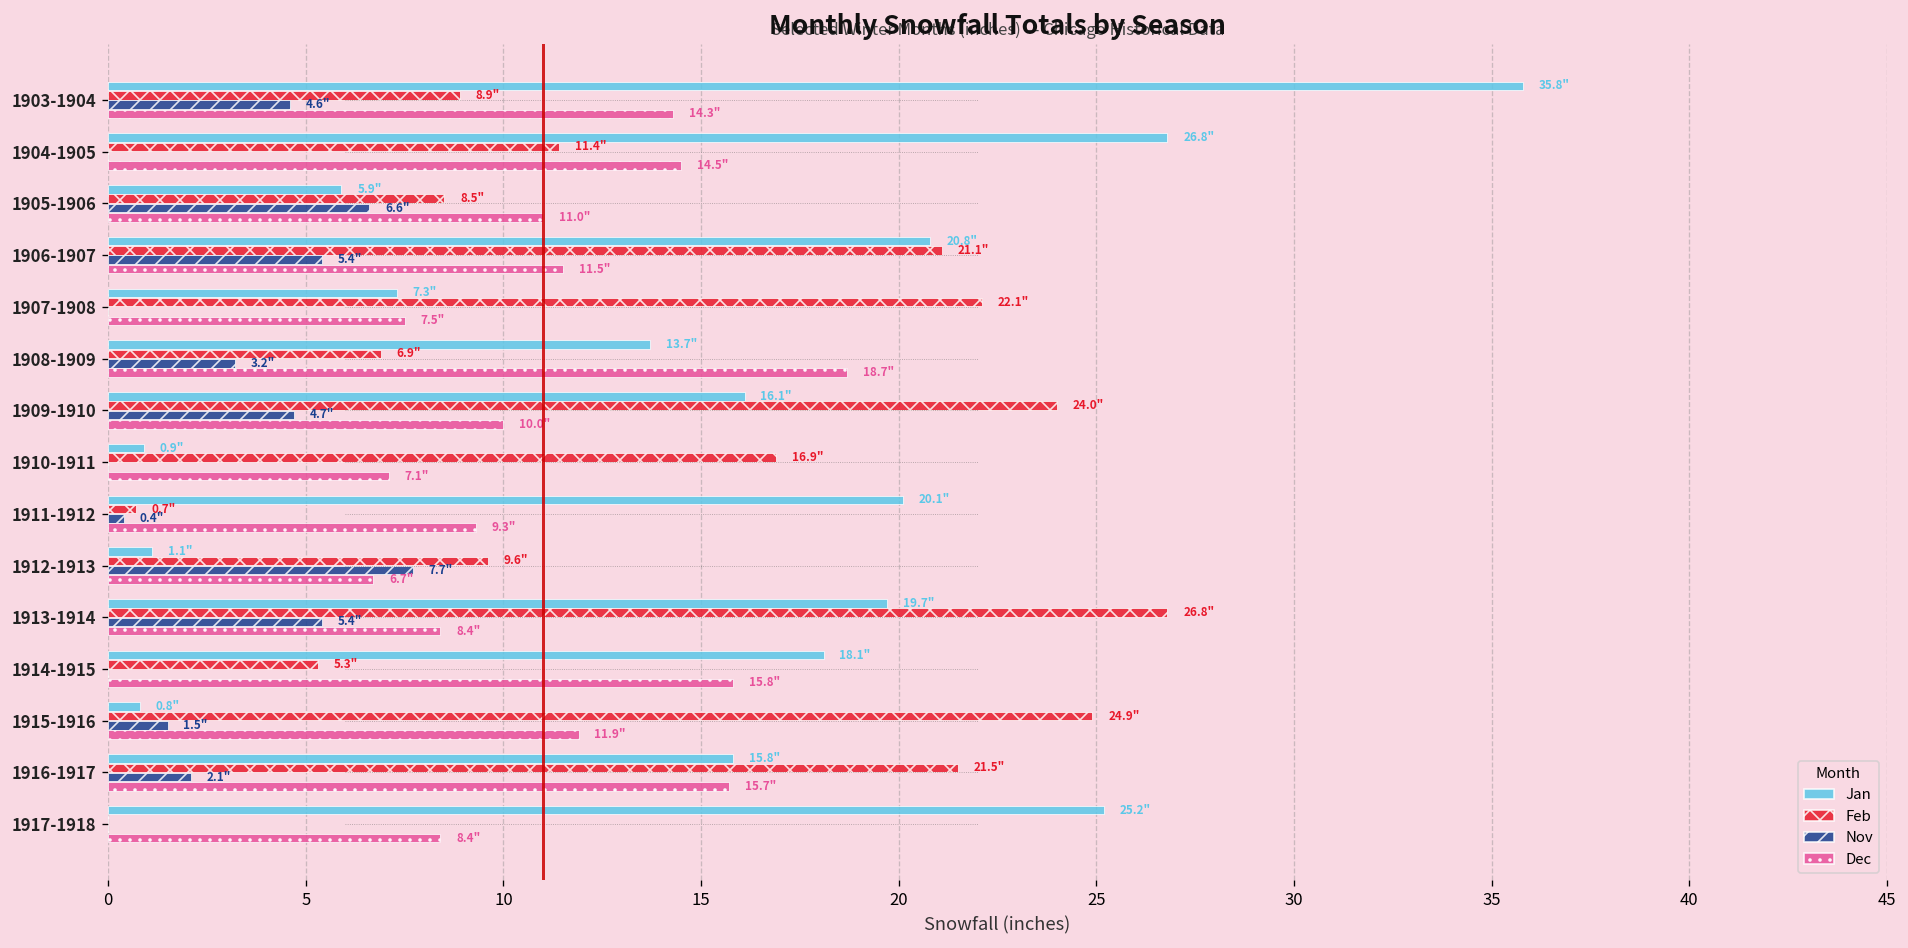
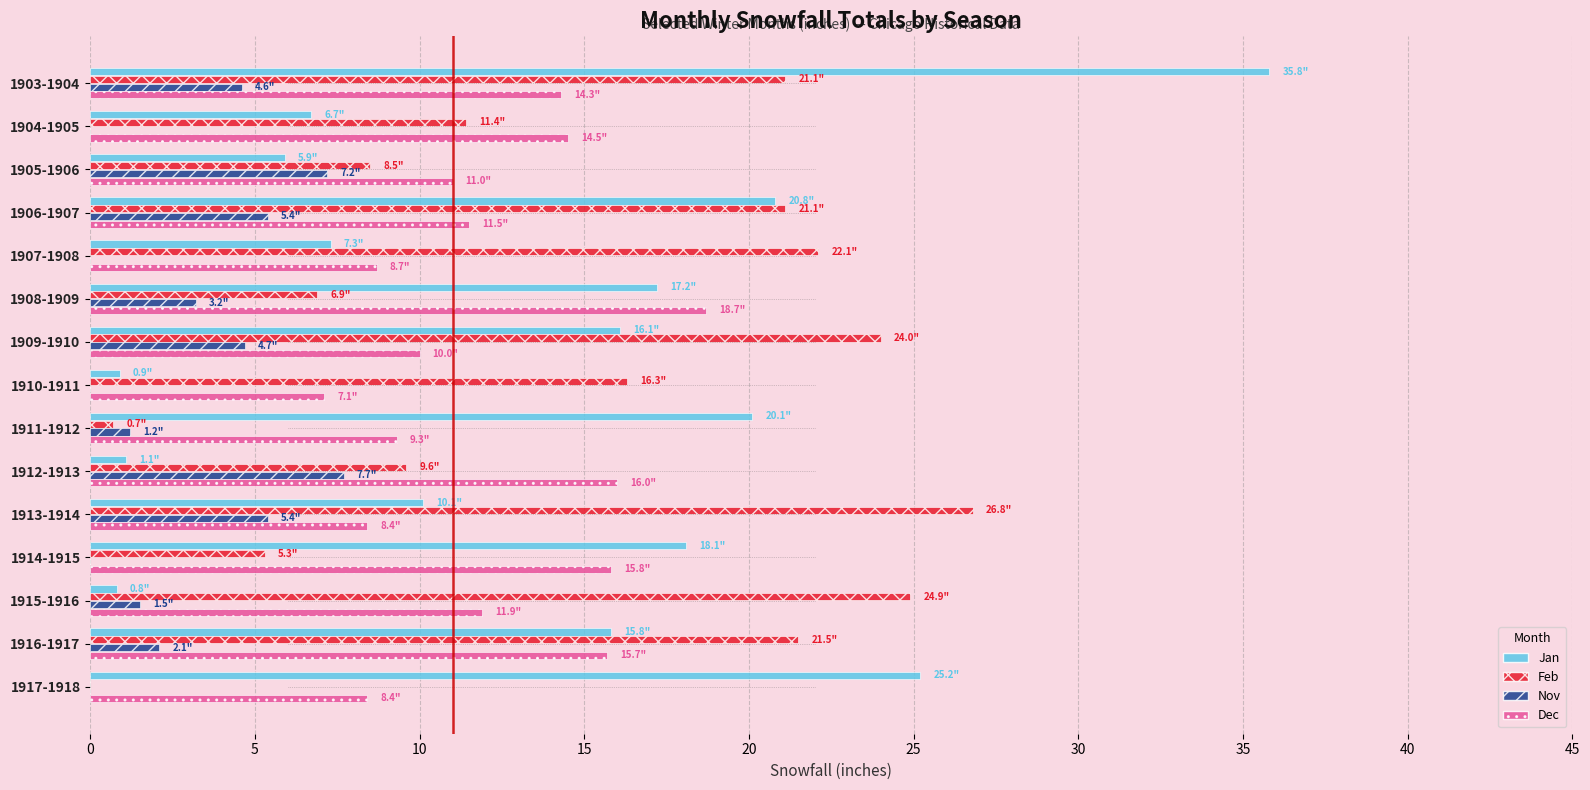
  {
    "Jan": {
      "1903-1904": "35.8\"",
-     "1904-1905": "26.8\"",
+     "1904-1905": "6.7\"",
      "1905-1906": "5.9\"",
      "1906-1907": "20.8\"",
      "1907-1908": "7.3\"",
-     "1908-1909": "13.7\"",
+     "1908-1909": "17.2\"",
      "1909-1910": "16.1\"",
      "1910-1911": "0.9\"",
      "1911-1912": "20.1\"",
      "1912-1913": "1.1\"",
-     "1913-1914": "19.7\"",
+     "1913-1914": "10.1\"",
      "1914-1915": "18.1\"",
      "1915-1916": "0.8\"",
      "1916-1917": "15.8\"",
      "1917-1918": "25.2\""
    },
    "Feb": {
-     "1903-1904": "8.9\"",
+     "1903-1904": "21.1\"",
      "1904-1905": "11.4\"",
      "1905-1906": "8.5\"",
      "1907-1908": "22.1\"",
      "1908-1909": "6.9\"",
      "1909-1910": "24.0\"",
-     "1910-1911": "16.9\"",
+     "1910-1911": "16.3\"",
      "1911-1912": "0.7\"",
      "1912-1913": "9.6\"",
      "1913-1914": "26.8\"",
      "1915-1916": "24.9\""
    },
    "Nov": {
      "1903-1904": "4.6\"",
-     "1905-1906": "6.6\"",
+     "1905-1906": "7.2\"",
      "1908-1909": "3.2\"",
      "1909-1910": "4.7\"",
-     "1911-1912": "0.4\"",
+     "1911-1912": "1.2\"",
      "1912-1913": "7.7\"",
      "1915-1916": "1.5\"",
      "1916-1917": "2.1\""
    },
    "Dec": {
      "1903-1904": "14.3\"",
      "1904-1905": "14.5\"",
      "1905-1906": "11.0\"",
      "1906-1907": "11.5\"",
-     "1907-1908": "7.5\"",
+     "1907-1908": "8.7\"",
      "1908-1909": "18.7\"",
      "1909-1910": "10.0\"",
      "1910-1911": "7.1\"",
      "1911-1912": "9.3\"",
-     "1912-1913": "6.7\"",
+     "1912-1913": "16.0\"",
      "1913-1914": "8.4\"",
      "1914-1915": "15.8\"",
      "1915-1916": "11.9\"",
      "1916-1917": "15.7\"",
      "1917-1918": "8.4\""
    }
  }
